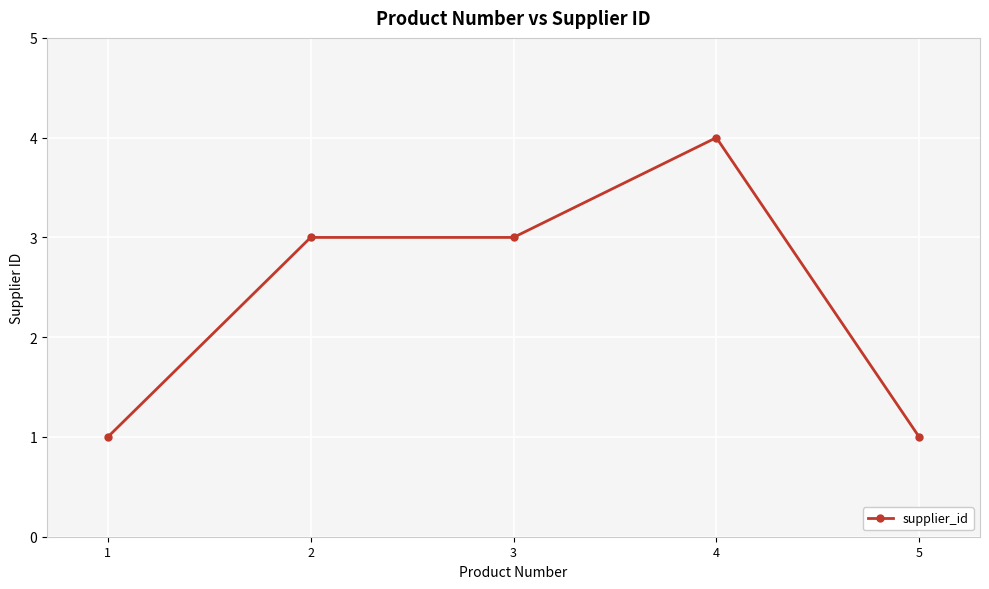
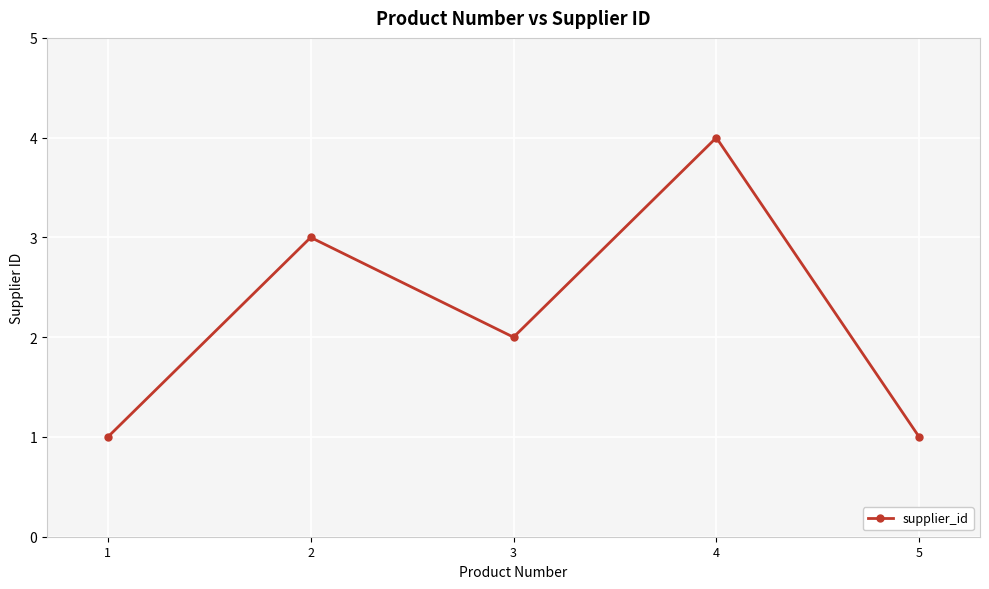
  {
    "1": 1,
    "2": 3,
-   "3": 3,
+   "3": 2,
    "4": 4,
    "5": 1
  }
